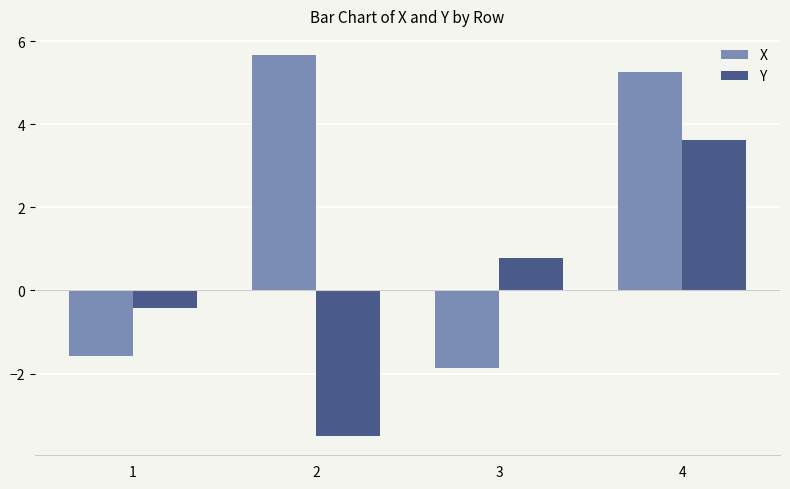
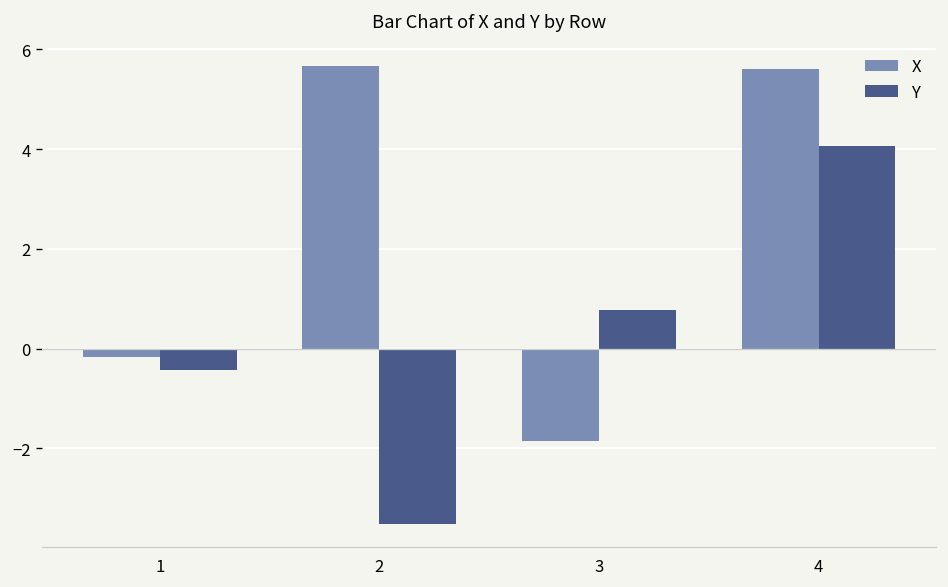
  {
    "X": {
-     "1": -1.6,
+     "1": -0.2,
      "2": 5.7,
      "3": -1.9,
-     "4": 5.2
+     "4": 5.6
    },
    "Y": {
      "1": -0.4,
      "2": -3.5,
      "3": 0.8,
-     "4": 3.6
+     "4": 4.1
    }
  }
